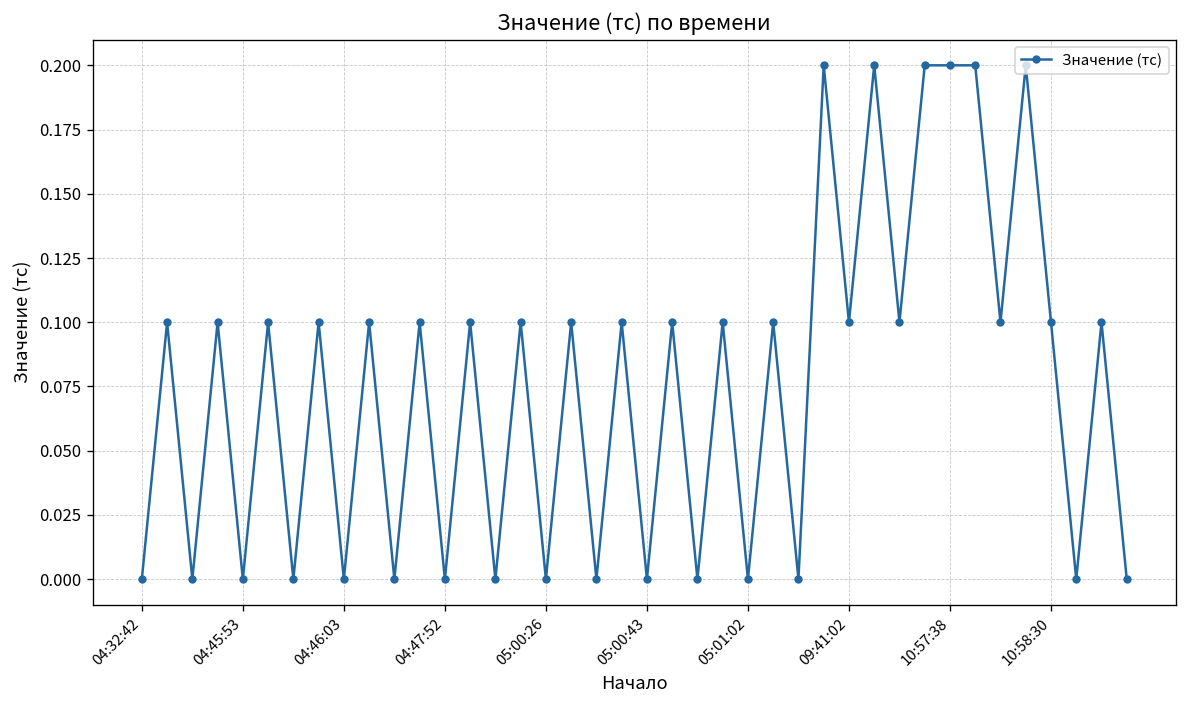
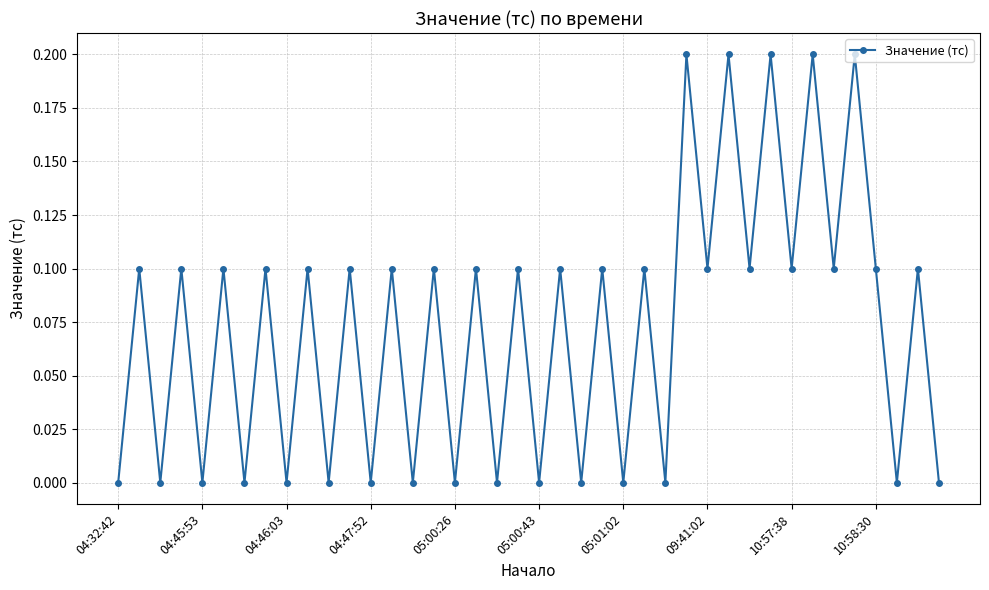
  {
    "04:32:42": 0.0,
    "04:45:53": 0.0,
    "04:46:03": 0.0,
    "04:47:52": 0.0,
    "05:00:26": 0.0,
    "05:00:43": 0.0,
    "05:01:02": 0.0,
    "09:41:02": 0.1,
-   "10:57:38": 0.2,
+   "10:57:38": 0.1,
    "10:58:30": 0.1
  }
